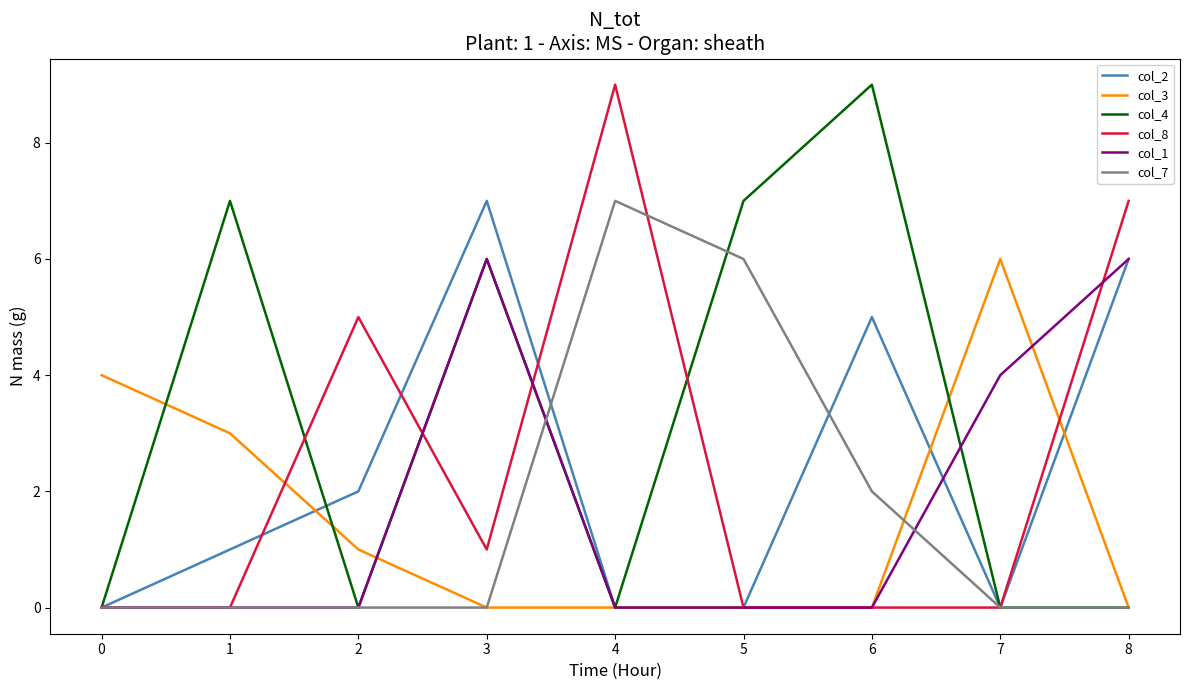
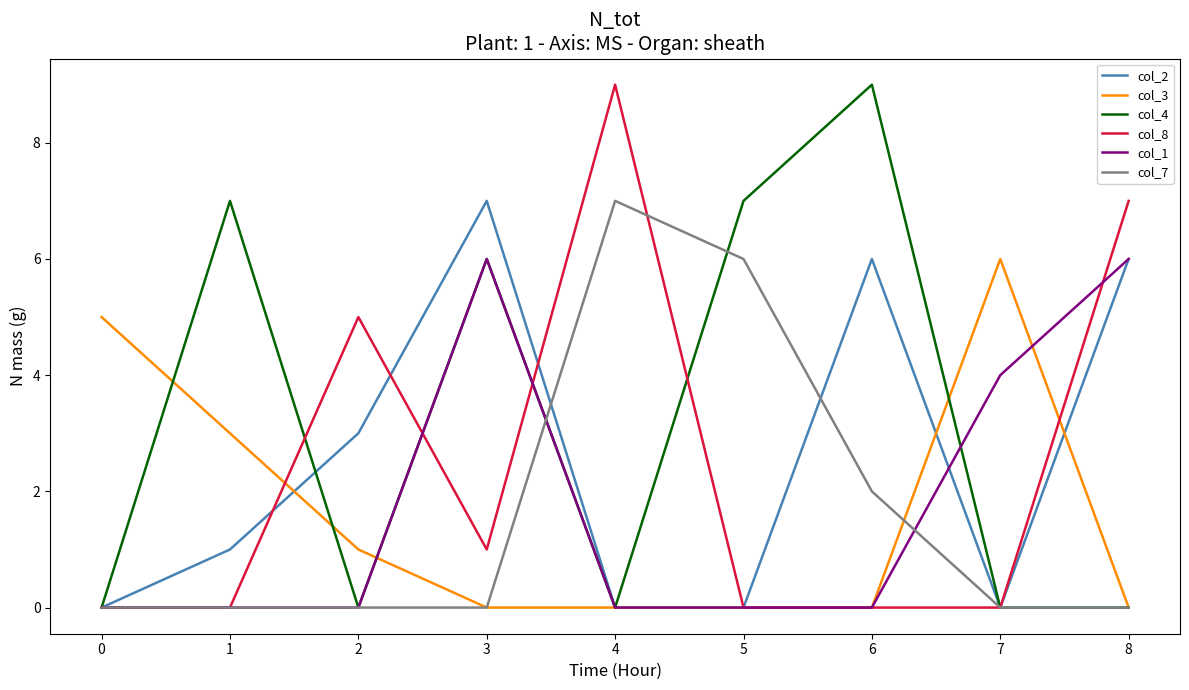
  {
    "col_2": {
      "1": 1,
-     "2": 2,
+     "2": 3,
      "3": 7,
-     "6": 5
+     "6": 6
    },
    "col_3": {
-     "0": 4,
+     "0": 5,
      "1": 3,
      "2": 1,
      "7": 6
    },
    "col_4": {
      "1": 7,
      "5": 7,
      "6": 9
    },
    "col_8": {
      "2": 5,
      "3": 1,
      "4": 9,
      "8": 7
    },
    "col_1": {
      "7": 4
    },
    "col_7": {
      "4": 7,
      "5": 6,
      "6": 2
    }
  }
